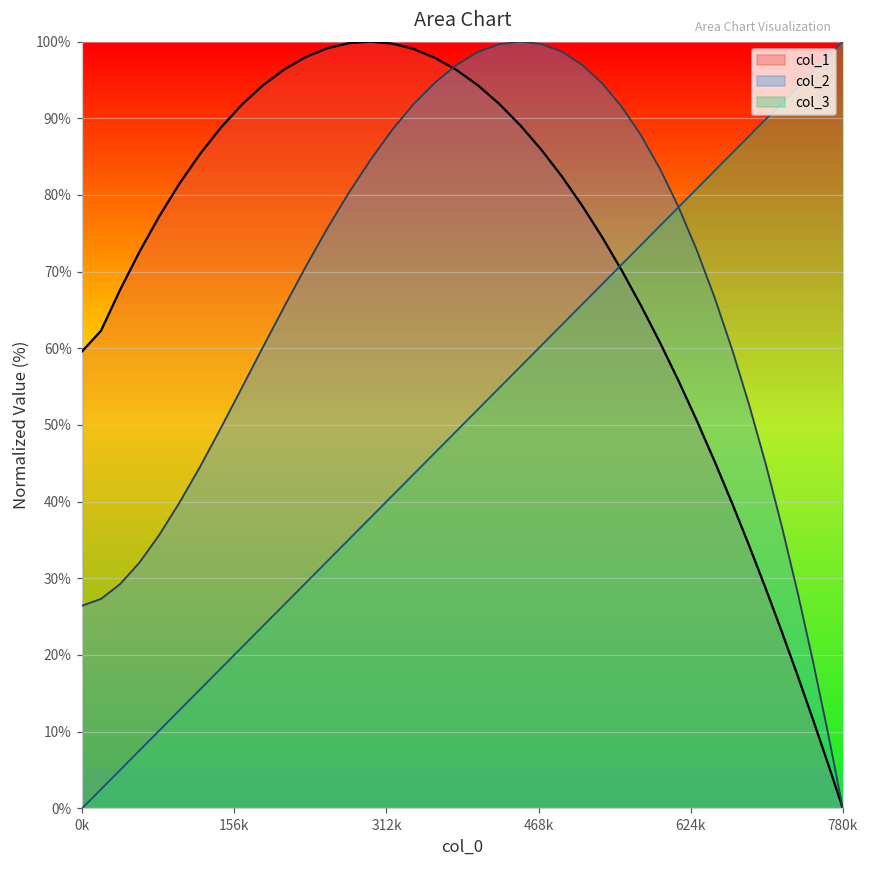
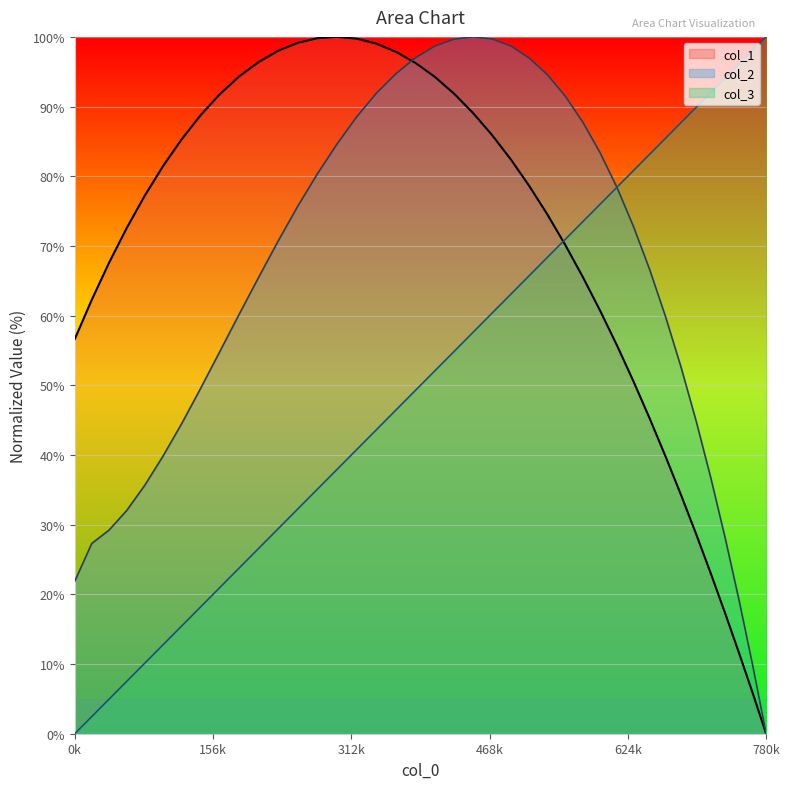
  {
    "col_1": {
-     "0k": "60%"
+     "0k": "57%"
    },
    "col_2": {
-     "0k": "26%"
+     "0k": "22%"
    },
    "col_3": {
      "0k": "0%",
      "780k": "100%"
    }
  }
